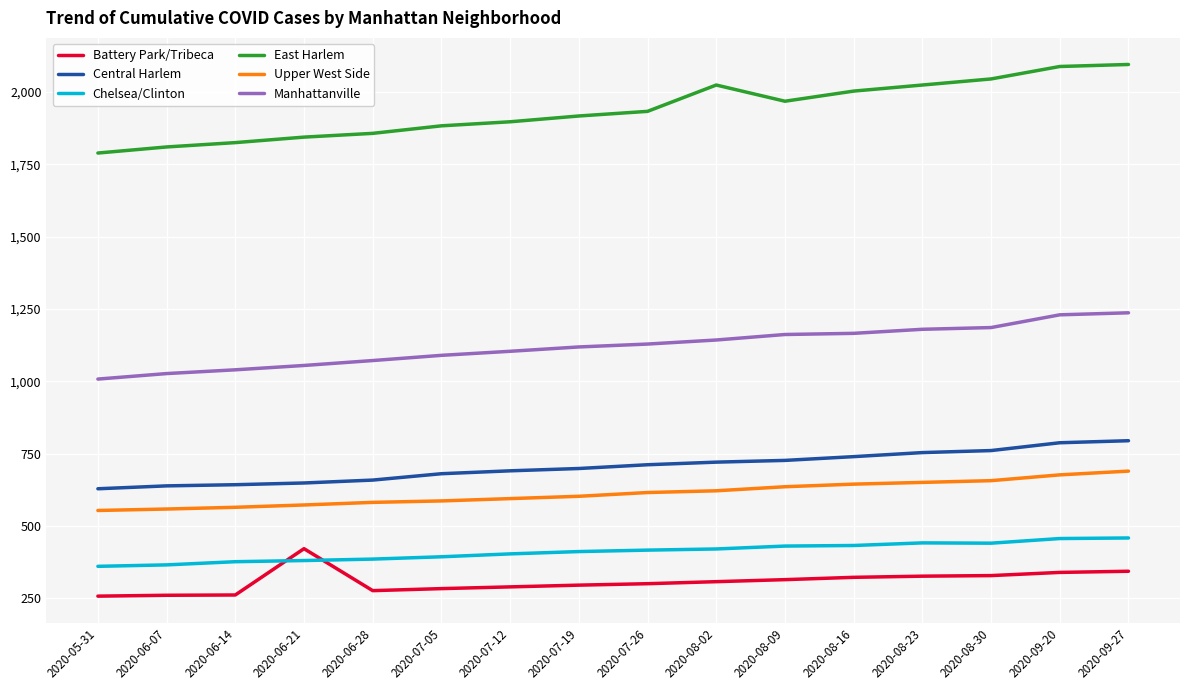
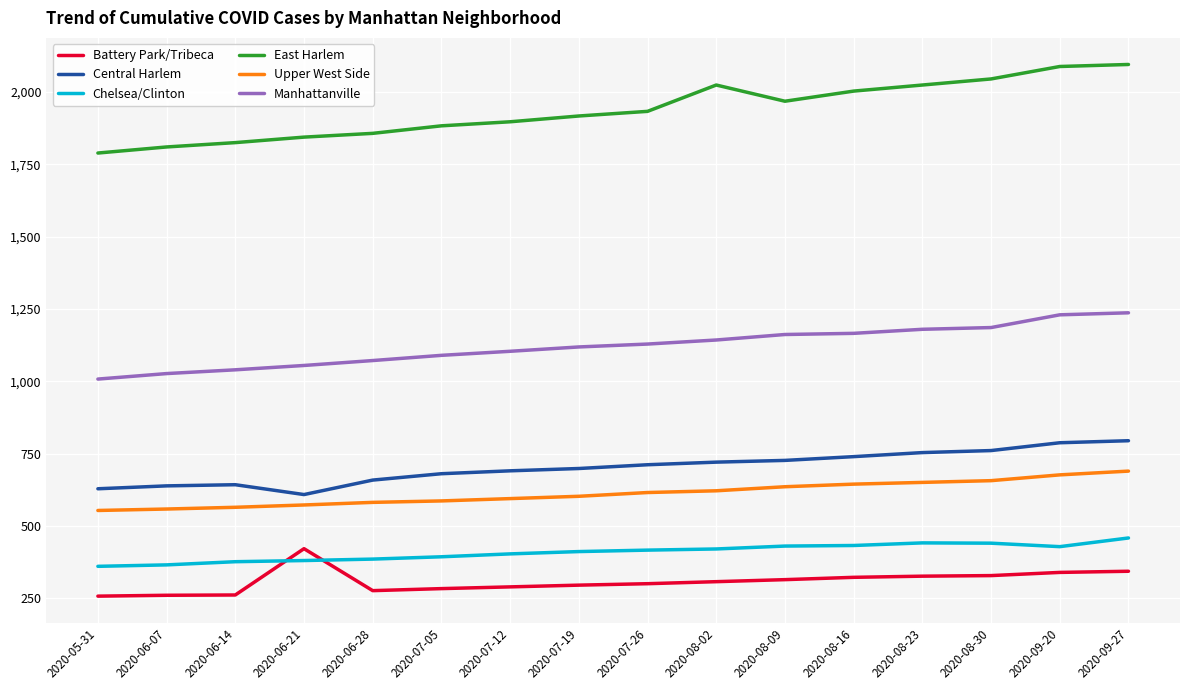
  {
    "Battery Park/Tribeca": {
      "2020-05-31": "260",
      "2020-06-07": "260",
      "2020-06-14": "260",
      "2020-06-21": "420",
      "2020-06-28": "280",
      "2020-07-05": "280",
      "2020-07-12": "290",
      "2020-07-19": "300",
      "2020-07-26": "300",
      "2020-08-02": "310",
      "2020-08-09": "320",
      "2020-08-16": "320",
      "2020-08-23": "330",
      "2020-08-30": "330",
      "2020-09-20": "340",
      "2020-09-27": "340"
    },
    "Central Harlem": {
      "2020-05-31": "630",
      "2020-06-07": "640",
      "2020-06-14": "640",
-     "2020-06-21": "650",
+     "2020-06-21": "610",
      "2020-06-28": "660",
      "2020-07-05": "680",
      "2020-07-12": "690",
      "2020-07-19": "700",
      "2020-07-26": "710",
      "2020-08-02": "720",
      "2020-08-09": "730",
      "2020-08-16": "740",
      "2020-08-23": "750",
      "2020-08-30": "760",
      "2020-09-20": "790",
      "2020-09-27": "800"
    },
    "Chelsea/Clinton": {
      "2020-05-31": "360",
      "2020-06-07": "370",
      "2020-06-14": "380",
      "2020-06-21": "380",
      "2020-06-28": "390",
      "2020-07-05": "390",
      "2020-07-12": "400",
      "2020-07-19": "410",
      "2020-07-26": "420",
      "2020-08-02": "420",
      "2020-08-09": "430",
      "2020-08-16": "430",
      "2020-08-23": "440",
      "2020-08-30": "440",
-     "2020-09-20": "460",
+     "2020-09-20": "430",
      "2020-09-27": "460"
    },
    "East Harlem": {
      "2020-05-31": "1,790",
      "2020-06-07": "1,810",
      "2020-06-14": "1,830",
      "2020-06-21": "1,840",
      "2020-06-28": "1,860",
      "2020-07-05": "1,880",
      "2020-07-12": "1,900",
      "2020-07-19": "1,920",
      "2020-07-26": "1,930",
      "2020-08-02": "2,020",
      "2020-08-09": "1,970",
      "2020-08-16": "2,000",
      "2020-08-23": "2,020",
      "2020-08-30": "2,050",
      "2020-09-20": "2,090",
      "2020-09-27": "2,100"
    },
    "Upper West Side": {
      "2020-05-31": "550",
      "2020-06-07": "560",
      "2020-06-14": "570",
      "2020-06-21": "570",
      "2020-06-28": "580",
      "2020-07-05": "590",
      "2020-07-12": "600",
      "2020-07-19": "600",
      "2020-07-26": "620",
      "2020-08-02": "620",
      "2020-08-09": "640",
      "2020-08-16": "650",
      "2020-08-23": "650",
      "2020-08-30": "660",
      "2020-09-20": "680",
      "2020-09-27": "690"
    },
    "Manhattanville": {
      "2020-05-31": "1,010",
      "2020-06-07": "1,030",
      "2020-06-14": "1,040",
      "2020-06-21": "1,060",
      "2020-06-28": "1,070",
      "2020-07-05": "1,090",
      "2020-07-12": "1,100",
      "2020-07-19": "1,120",
      "2020-07-26": "1,130",
      "2020-08-02": "1,140",
      "2020-08-09": "1,160",
      "2020-08-16": "1,170",
      "2020-08-23": "1,180",
      "2020-08-30": "1,190",
      "2020-09-20": "1,230",
      "2020-09-27": "1,240"
    }
  }
